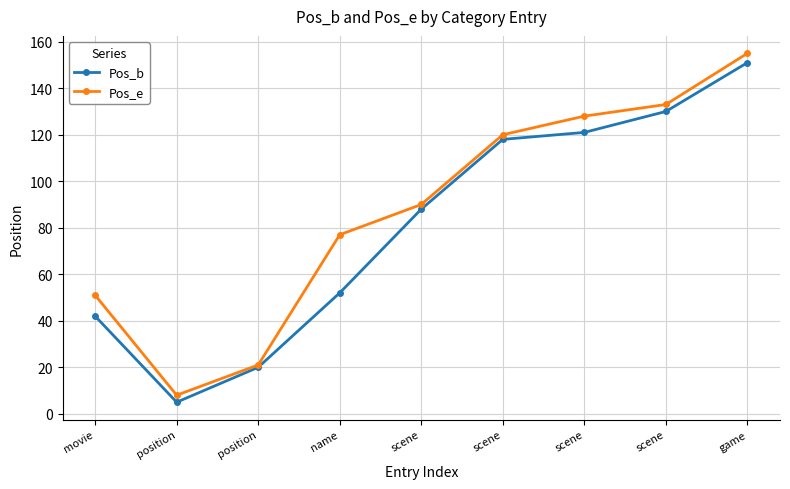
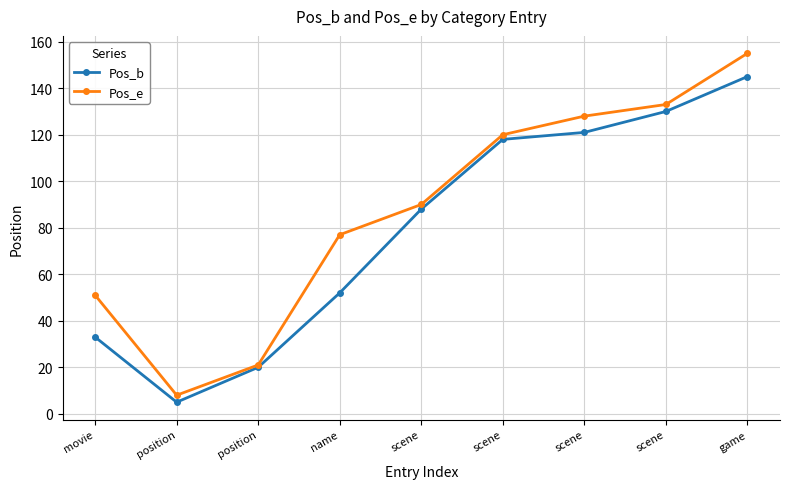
  {
    "Pos_b": {
-     "movie": 42,
+     "movie": 33,
      "name": 52,
-     "game": 151
+     "game": 145
    },
    "Pos_e": {
      "movie": 51,
      "name": 77,
      "game": 155
    }
  }
